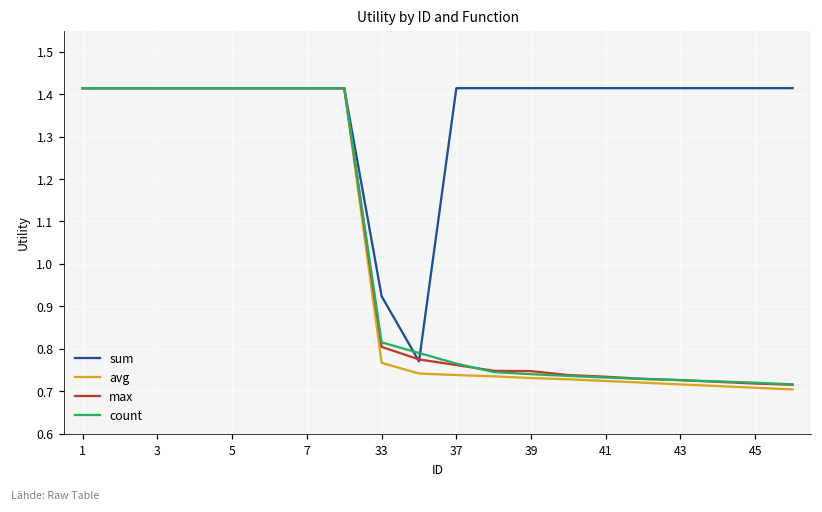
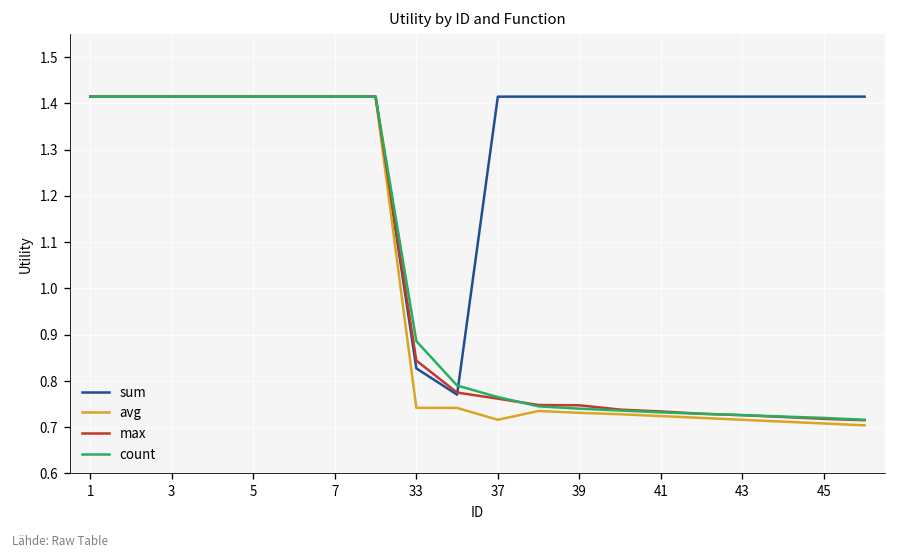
  {
    "sum": {
-     "33": 0.92,
+     "33": 0.83,
      "37": 1.41,
      "39": 1.41,
      "41": 1.41,
      "43": 1.41,
      "45": 1.41
    },
    "avg": {
-     "33": 0.77,
-     "37": 0.74,
+     "33": 0.74,
+     "37": 0.72,
      "39": 0.73,
      "41": 0.72,
      "43": 0.72,
      "45": 0.71
    },
    "max": {
-     "33": 0.80,
+     "33": 0.84,
      "39": 0.75
    },
    "count": {
-     "33": 0.82,
+     "33": 0.89,
      "39": 0.74
    }
  }
